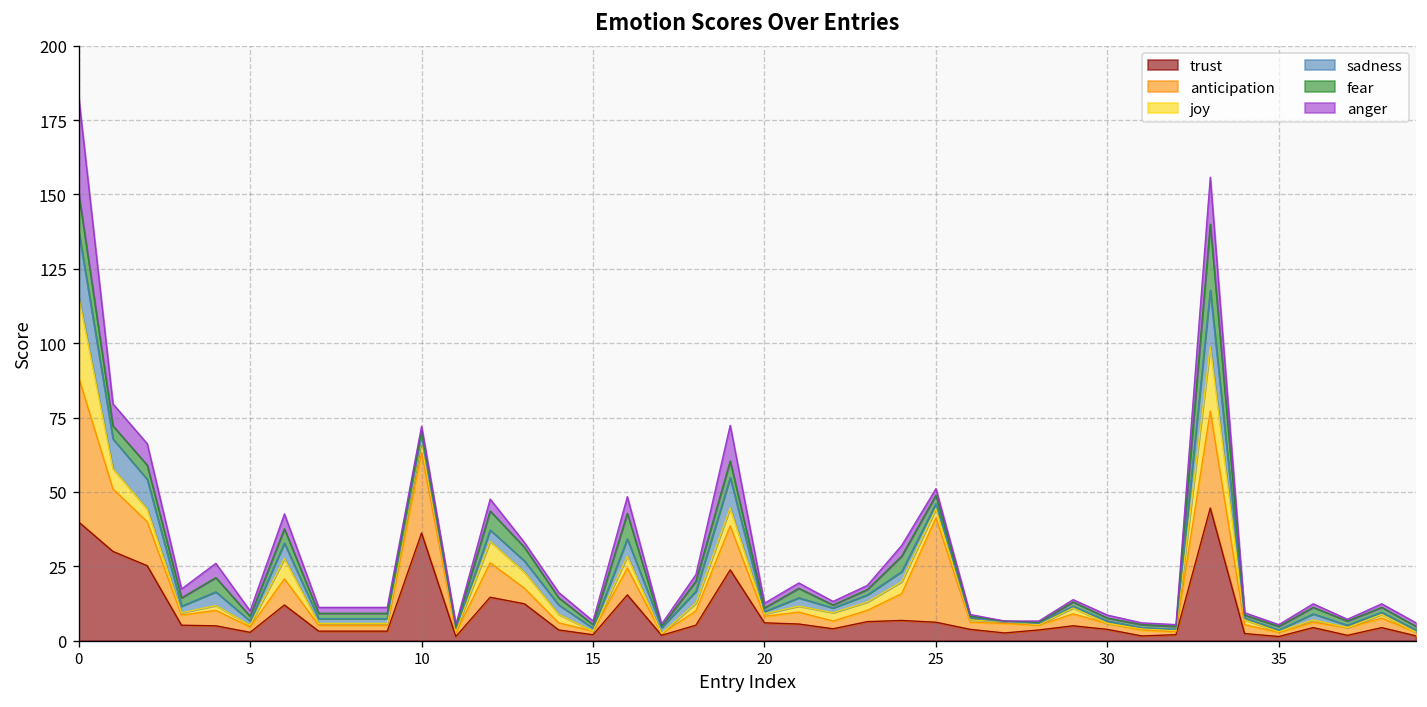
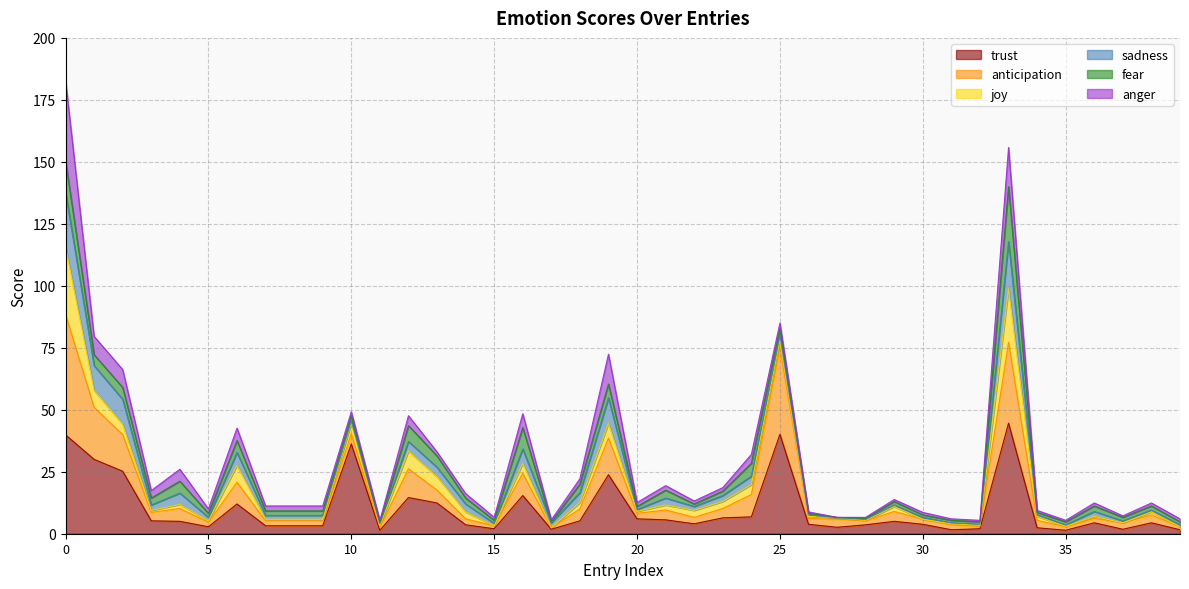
  {
    "trust": {
      "0": 40,
      "5": 3,
      "10": 36,
      "15": 2,
      "20": 6,
-     "25": 6,
+     "25": 40,
      "30": 4,
      "35": 1
    },
    "anticipation": {
      "0": 49,
-     "10": 27,
+     "10": 4,
      "25": 35
    },
    "joy": {
      "0": 27,
      "25": 3
    },
    "sadness": {
      "0": 22,
      "5": 1,
      "25": 2
    },
    "fear": {
      "0": 13,
      "5": 2,
      "10": 2,
      "15": 1,
      "20": 1,
      "25": 3
    },
    "anger": {
      "0": 32,
      "5": 2,
      "10": 2,
      "15": 1,
      "20": 2,
      "25": 2
    }
  }
